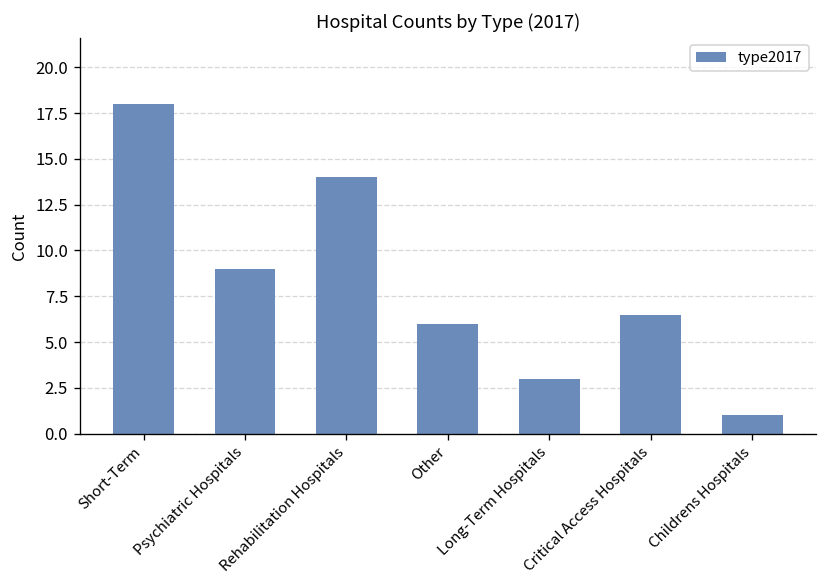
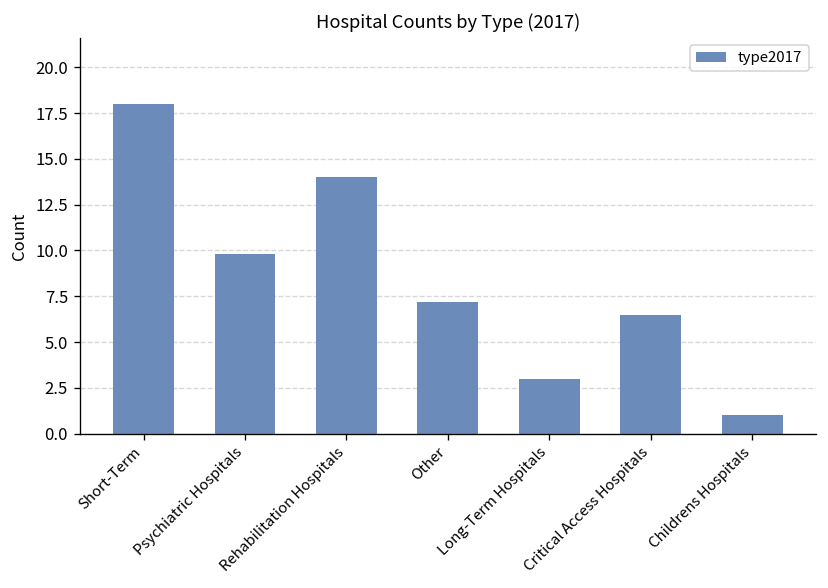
  {
    "Short-Term": 18.0,
-   "Psychiatric Hospitals": 9.0,
+   "Psychiatric Hospitals": 9.8,
    "Rehabilitation Hospitals": 14.0,
-   "Other": 6.0,
+   "Other": 7.2,
    "Long-Term Hospitals": 3.0,
    "Critical Access Hospitals": 6.5,
    "Childrens Hospitals": 1.0
  }
